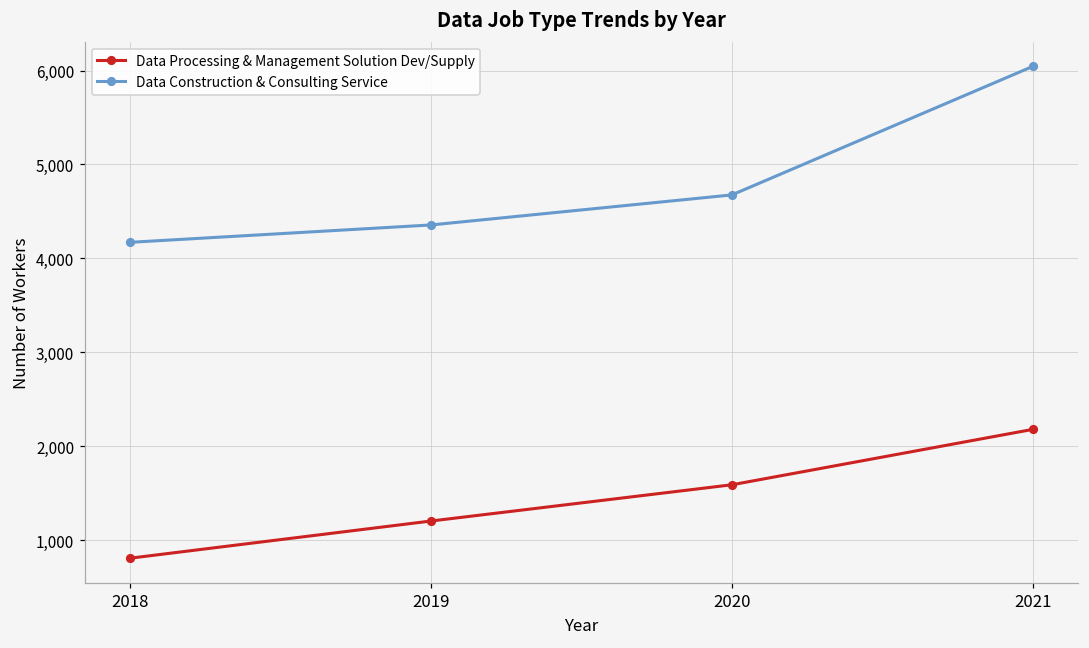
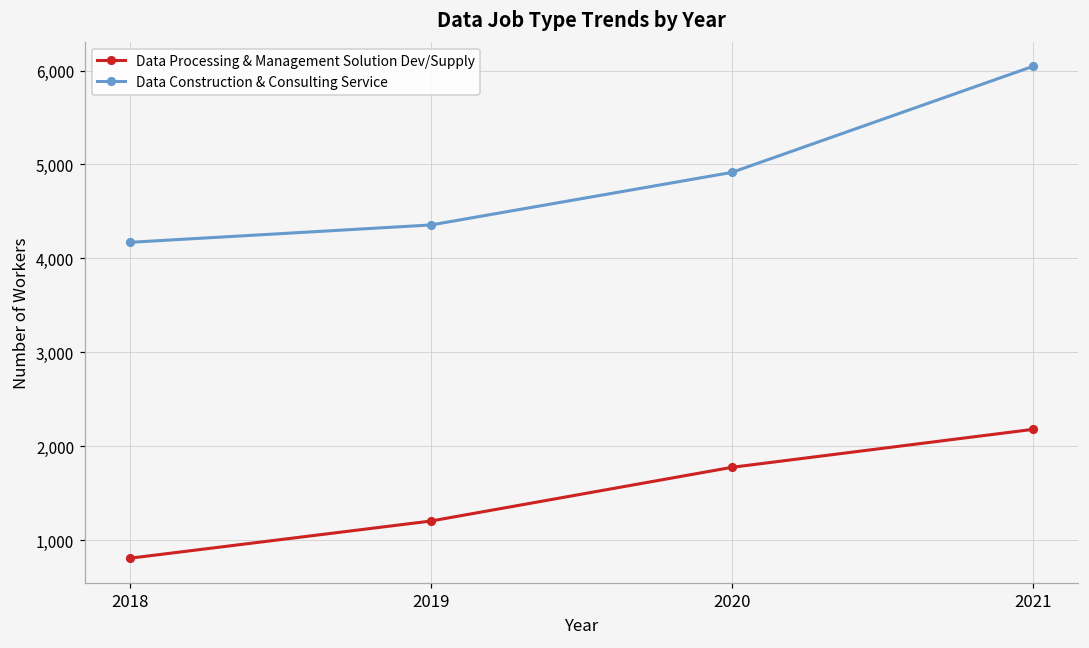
  {
    "Data Processing & Management Solution Dev/Supply": {
      "2018": "800",
      "2019": "1,200",
-     "2020": "1,600",
+     "2020": "1,800",
      "2021": "2,200"
    },
    "Data Construction & Consulting Service": {
      "2018": "4,200",
      "2019": "4,400",
-     "2020": "4,700",
+     "2020": "4,900",
      "2021": "6,000"
    }
  }
